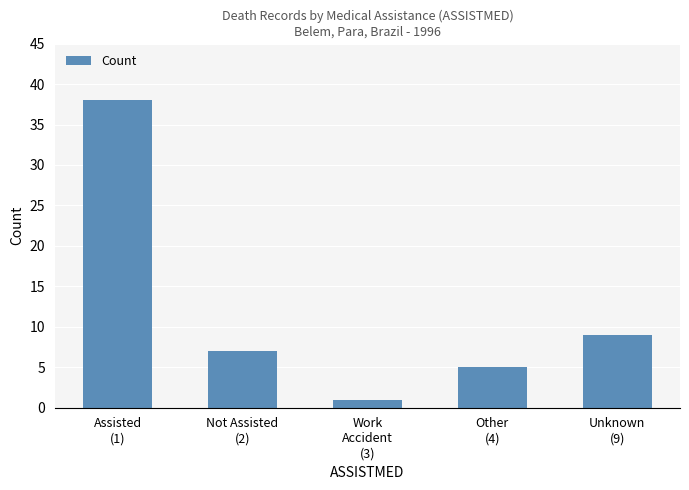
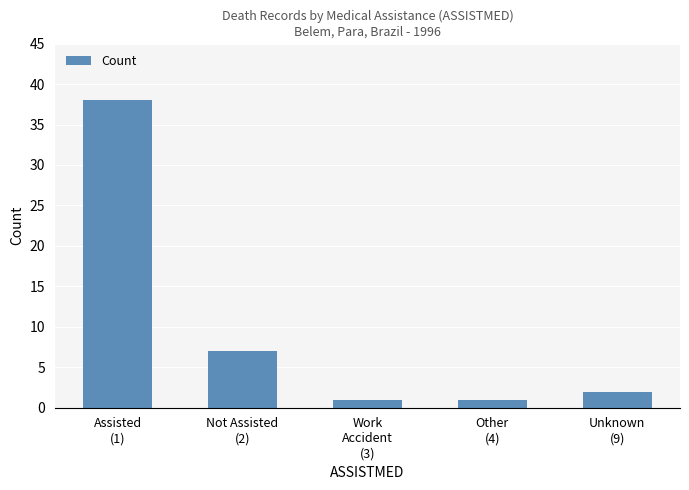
  {
    "Assisted (1)": 38,
    "Not Assisted (2)": 7,
    "Work Accident (3)": 1,
-   "Other (4)": 5,
-   "Unknown (9)": 9
+   "Other (4)": 1,
+   "Unknown (9)": 2
  }
